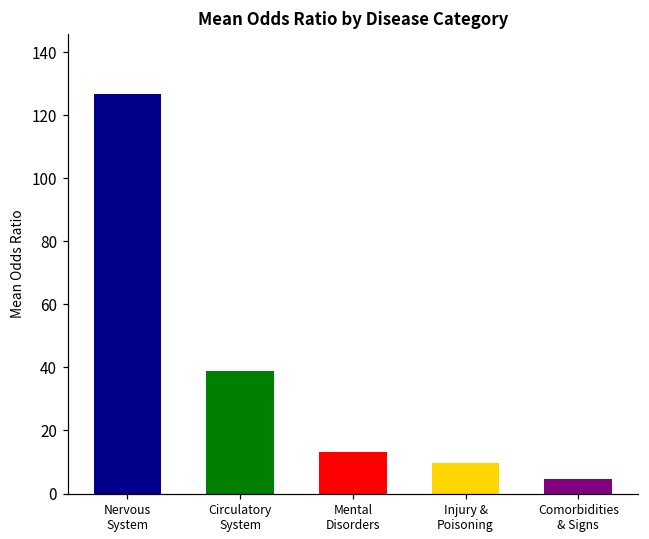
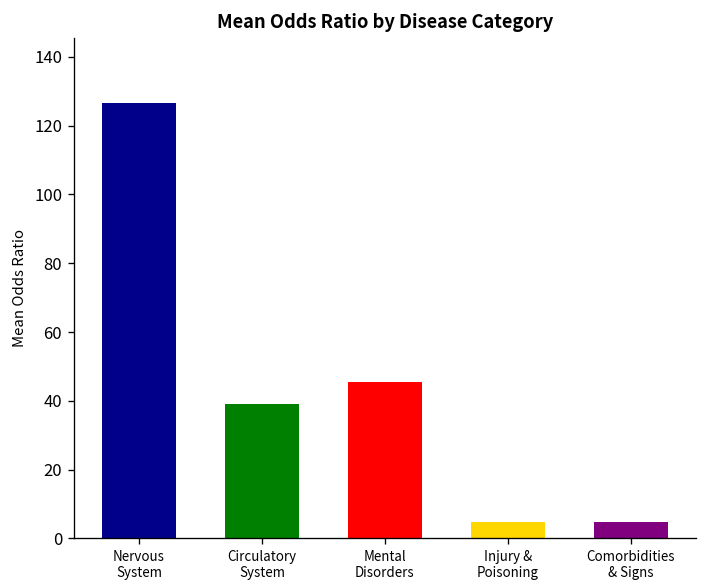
  {
    "Nervous System": 127,
    "Circulatory System": 39,
-   "Mental Disorders": 13,
-   "Injury & Poisoning": 10,
+   "Mental Disorders": 45,
+   "Injury & Poisoning": 5,
    "Comorbidities & Signs": 5
  }
